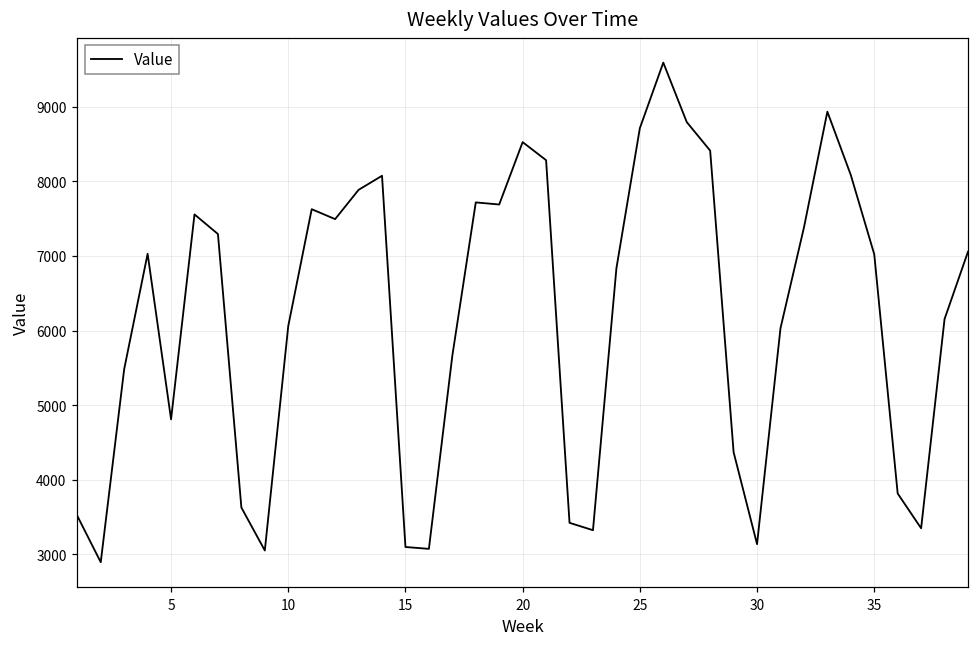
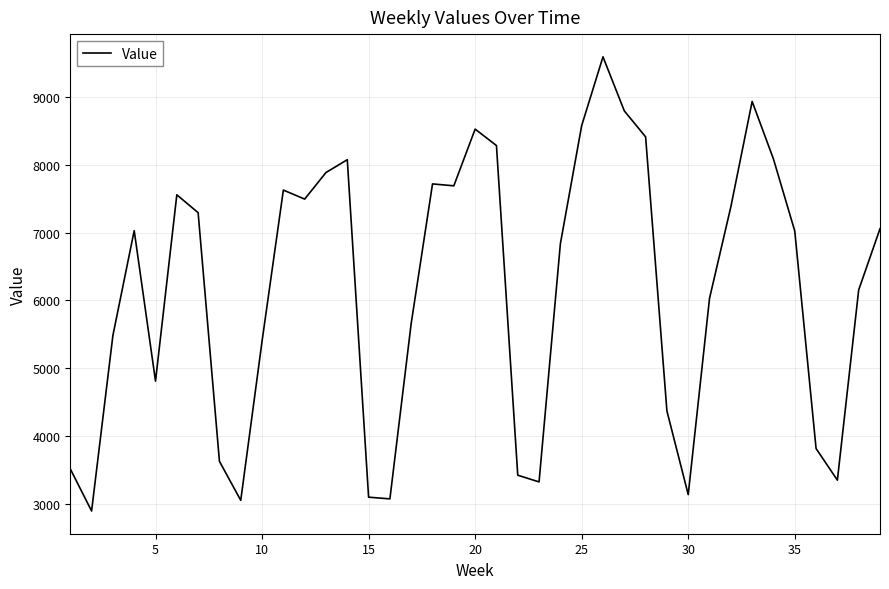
  {
    "5": 4800,
-   "10": 6100,
+   "10": 5400,
    "15": 3100,
    "20": 8500,
-   "25": 8700,
+   "25": 8600,
    "30": 3100,
    "35": 7000
  }
